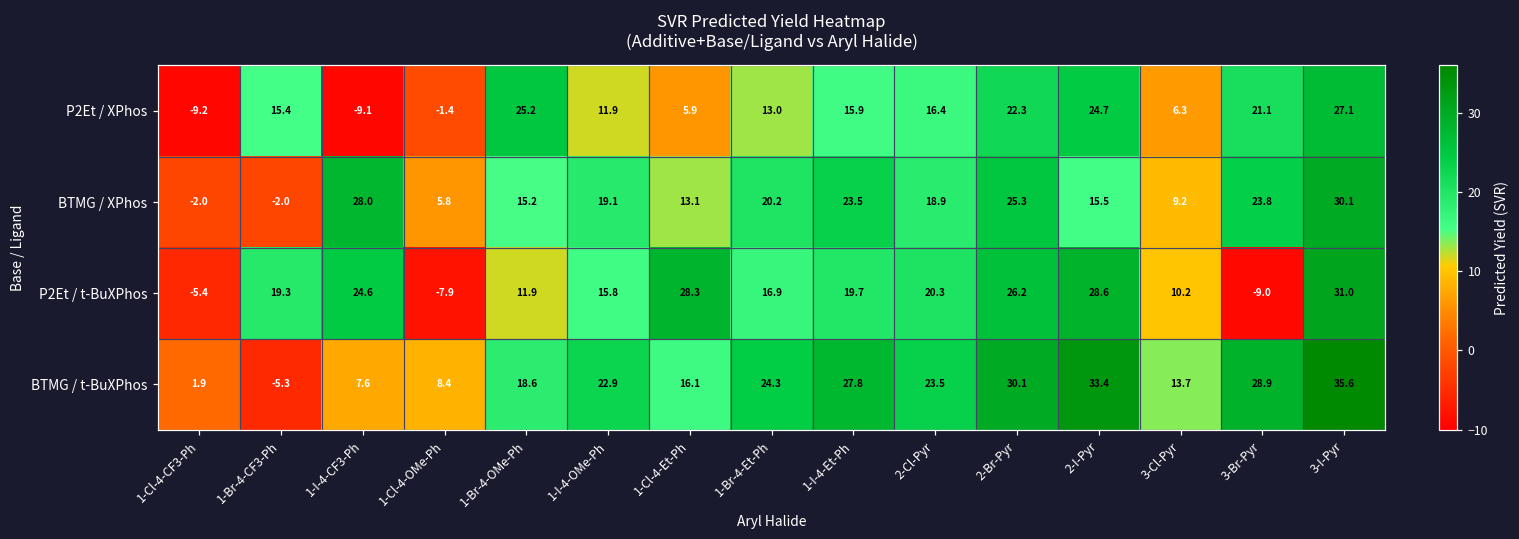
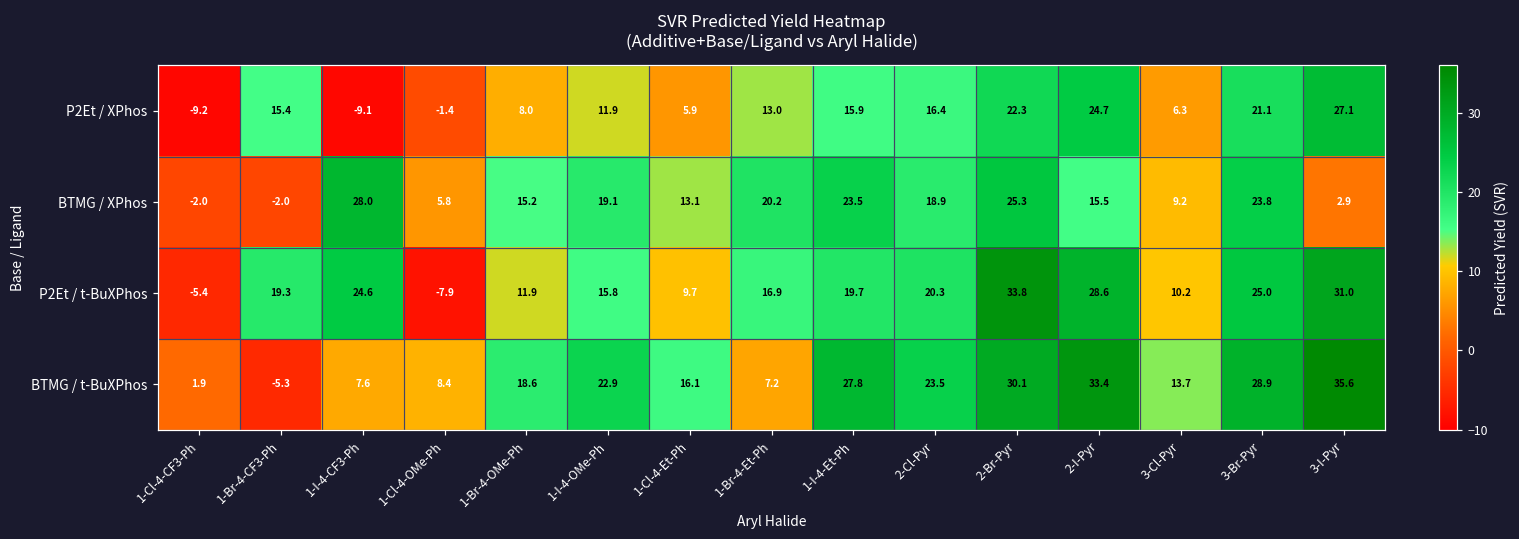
  {
    "P2Et / XPhos": {
      "1-Cl-4-CF3-Ph": -9.2,
      "1-Br-4-CF3-Ph": 15.4,
      "1-I-4-CF3-Ph": -9.1,
      "1-Cl-4-OMe-Ph": -1.4,
-     "1-Br-4-OMe-Ph": 25.2,
+     "1-Br-4-OMe-Ph": 8.0,
      "1-I-4-OMe-Ph": 11.9,
      "1-Cl-4-Et-Ph": 5.9,
      "1-Br-4-Et-Ph": 13.0,
      "1-I-4-Et-Ph": 15.9,
      "2-Cl-Pyr": 16.4,
      "2-Br-Pyr": 22.3,
      "2-I-Pyr": 24.7,
      "3-Cl-Pyr": 6.3,
      "3-Br-Pyr": 21.1,
      "3-I-Pyr": 27.1
    },
    "BTMG / XPhos": {
      "1-Cl-4-CF3-Ph": -2.0,
      "1-Br-4-CF3-Ph": -2.0,
      "1-I-4-CF3-Ph": 28.0,
      "1-Cl-4-OMe-Ph": 5.8,
      "1-Br-4-OMe-Ph": 15.2,
      "1-I-4-OMe-Ph": 19.1,
      "1-Cl-4-Et-Ph": 13.1,
      "1-Br-4-Et-Ph": 20.2,
      "1-I-4-Et-Ph": 23.5,
      "2-Cl-Pyr": 18.9,
      "2-Br-Pyr": 25.3,
      "2-I-Pyr": 15.5,
      "3-Cl-Pyr": 9.2,
      "3-Br-Pyr": 23.8,
-     "3-I-Pyr": 30.1
+     "3-I-Pyr": 2.9
    },
    "P2Et / t-BuXPhos": {
      "1-Cl-4-CF3-Ph": -5.4,
      "1-Br-4-CF3-Ph": 19.3,
      "1-I-4-CF3-Ph": 24.6,
      "1-Cl-4-OMe-Ph": -7.9,
      "1-Br-4-OMe-Ph": 11.9,
      "1-I-4-OMe-Ph": 15.8,
-     "1-Cl-4-Et-Ph": 28.3,
+     "1-Cl-4-Et-Ph": 9.7,
      "1-Br-4-Et-Ph": 16.9,
      "1-I-4-Et-Ph": 19.7,
      "2-Cl-Pyr": 20.3,
-     "2-Br-Pyr": 26.2,
+     "2-Br-Pyr": 33.8,
      "2-I-Pyr": 28.6,
      "3-Cl-Pyr": 10.2,
-     "3-Br-Pyr": -9.0,
+     "3-Br-Pyr": 25.0,
      "3-I-Pyr": 31.0
    },
    "BTMG / t-BuXPhos": {
      "1-Cl-4-CF3-Ph": 1.9,
      "1-Br-4-CF3-Ph": -5.3,
      "1-I-4-CF3-Ph": 7.6,
      "1-Cl-4-OMe-Ph": 8.4,
      "1-Br-4-OMe-Ph": 18.6,
      "1-I-4-OMe-Ph": 22.9,
      "1-Cl-4-Et-Ph": 16.1,
-     "1-Br-4-Et-Ph": 24.3,
+     "1-Br-4-Et-Ph": 7.2,
      "1-I-4-Et-Ph": 27.8,
      "2-Cl-Pyr": 23.5,
      "2-Br-Pyr": 30.1,
      "2-I-Pyr": 33.4,
      "3-Cl-Pyr": 13.7,
      "3-Br-Pyr": 28.9,
      "3-I-Pyr": 35.6
    }
  }
